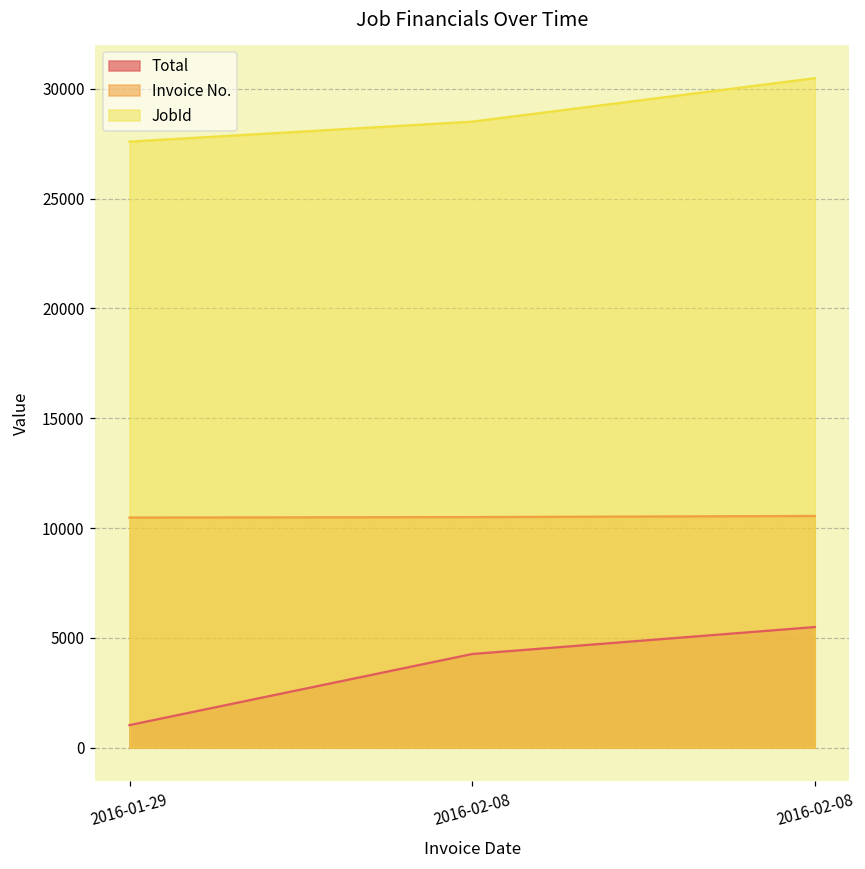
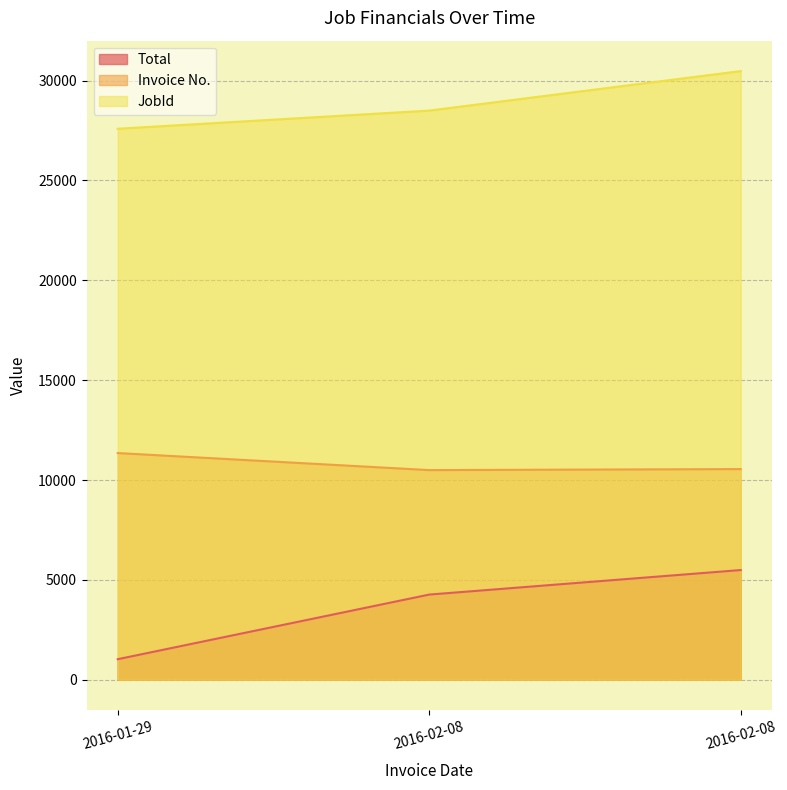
  {
    "Total": {
      "2016-01-29": 1000
    },
    "Invoice No.": {
-     "2016-01-29": 10500
+     "2016-01-29": 11400
    },
    "JobId": {
      "2016-01-29": 27600
    }
  }
